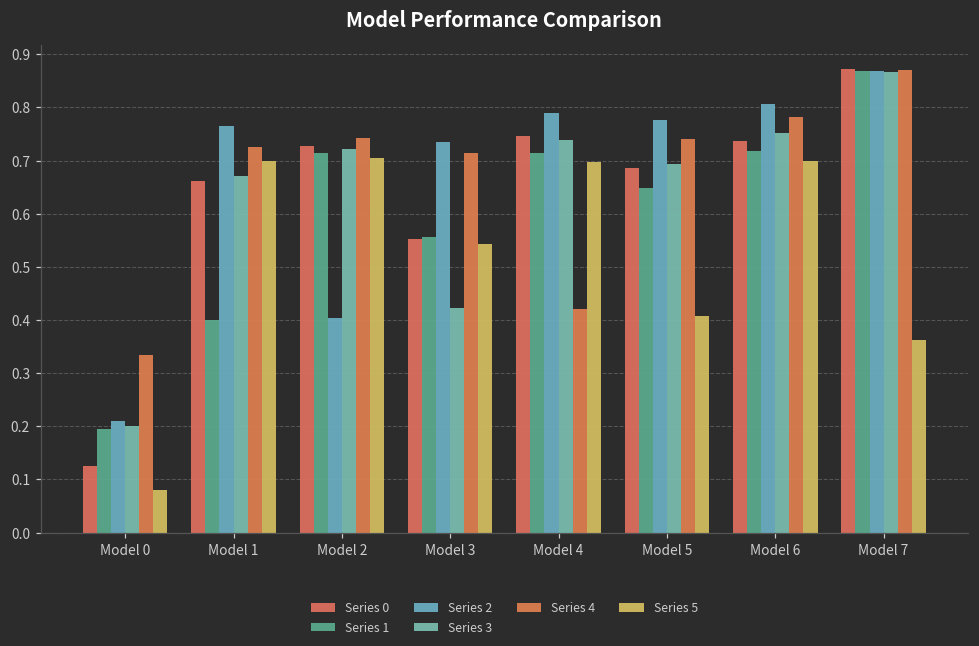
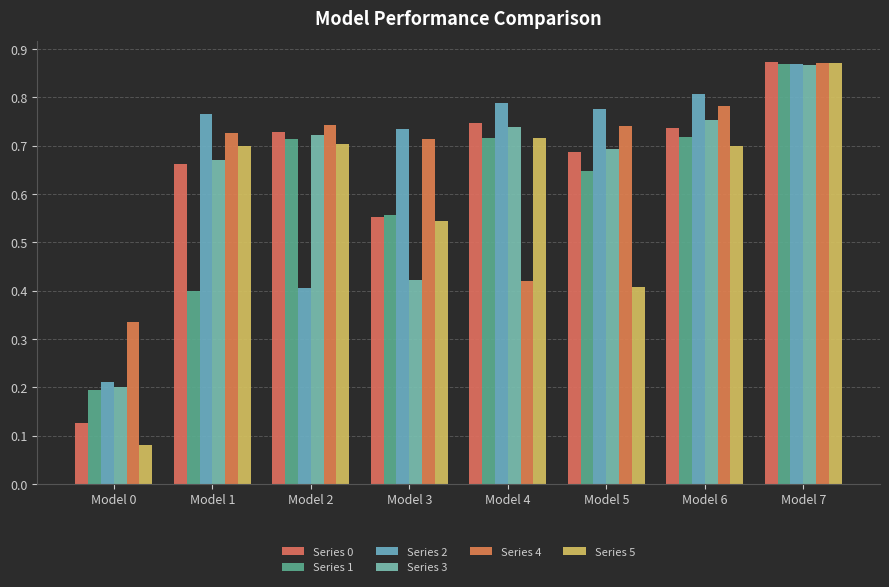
  {
    "Series 5": {
      "Model 0": 0.08,
      "Model 1": 0.70,
      "Model 2": 0.70,
      "Model 3": 0.54,
-     "Model 4": 0.70,
+     "Model 4": 0.72,
      "Model 5": 0.41,
      "Model 6": 0.70,
-     "Model 7": 0.36
+     "Model 7": 0.87
    }
  }
